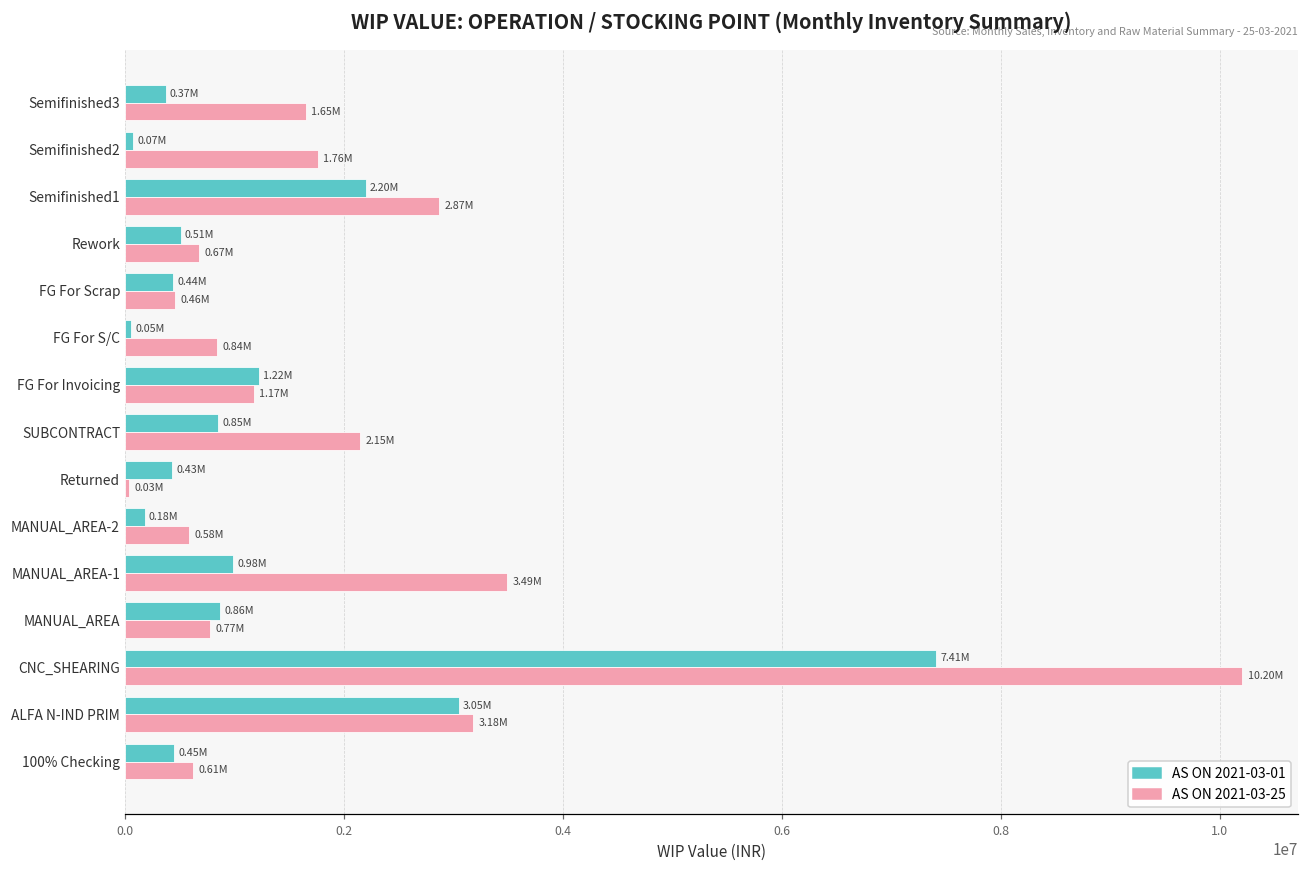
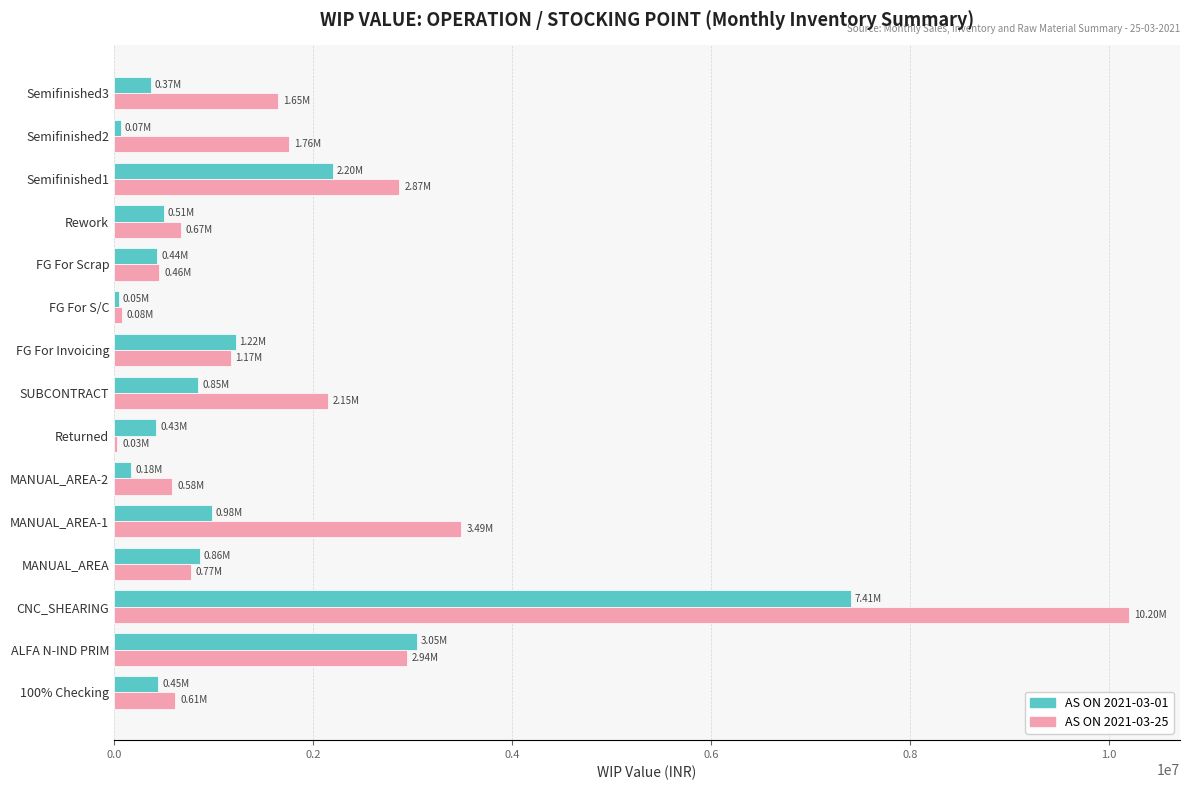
  {
    "AS ON 2021-03-01": {
      "Semifinished3": "0.37M",
      "Semifinished2": "0.07M",
      "Semifinished1": "2.20M",
      "Rework": "0.51M",
      "FG For Scrap": "0.44M",
      "FG For S/C": "0.05M",
      "FG For Invoicing": "1.22M",
      "SUBCONTRACT": "0.85M",
      "Returned": "0.43M",
      "MANUAL_AREA-2": "0.18M",
      "MANUAL_AREA-1": "0.98M",
      "MANUAL_AREA": "0.86M",
      "CNC_SHEARING": "7.41M",
      "ALFA N-IND PRIM": "3.05M",
      "100% Checking": "0.45M"
    },
    "AS ON 2021-03-25": {
      "Semifinished3": "1.65M",
      "Semifinished2": "1.76M",
      "Semifinished1": "2.87M",
      "Rework": "0.67M",
      "FG For Scrap": "0.46M",
-     "FG For S/C": "0.84M",
+     "FG For S/C": "0.08M",
      "FG For Invoicing": "1.17M",
      "SUBCONTRACT": "2.15M",
      "Returned": "0.03M",
      "MANUAL_AREA-2": "0.58M",
      "MANUAL_AREA-1": "3.49M",
      "MANUAL_AREA": "0.77M",
      "CNC_SHEARING": "10.20M",
-     "ALFA N-IND PRIM": "3.18M",
+     "ALFA N-IND PRIM": "2.94M",
      "100% Checking": "0.61M"
    }
  }
